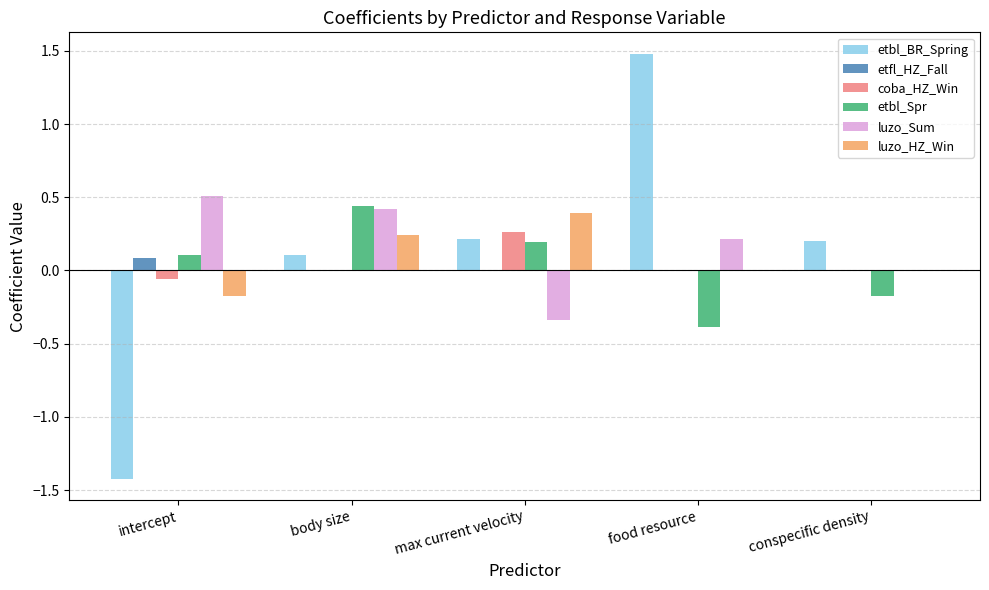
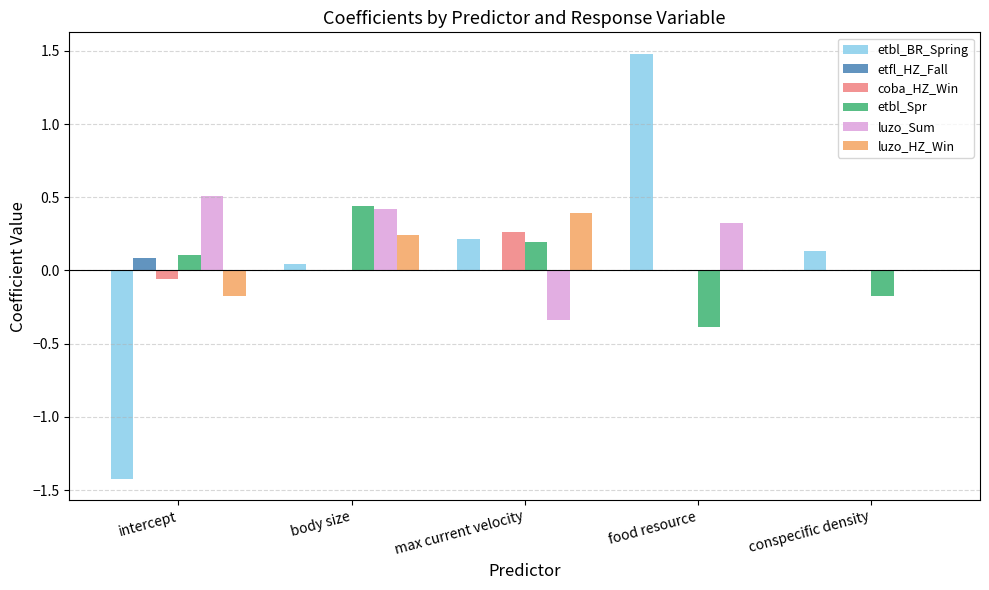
  {
    "etbl_BR_Spring": {
      "intercept": -1.42,
-     "body size": 0.11,
+     "body size": 0.04,
      "max current velocity": 0.22,
      "food resource": 1.48,
-     "conspecific density": 0.20
+     "conspecific density": 0.13
    },
    "etfl_HZ_Fall": {
      "intercept": 0.09,
      "body size": 0.00,
      "max current velocity": 0.00,
      "food resource": 0.00,
      "conspecific density": 0.00
    },
    "etbl_Spr": {
      "intercept": 0.10,
      "body size": 0.44,
      "max current velocity": 0.19,
      "food resource": -0.39,
      "conspecific density": -0.17
    },
    "luzo_Sum": {
      "intercept": 0.51,
      "body size": 0.42,
      "max current velocity": -0.34,
-     "food resource": 0.22,
+     "food resource": 0.33,
      "conspecific density": 0.00
    }
  }
